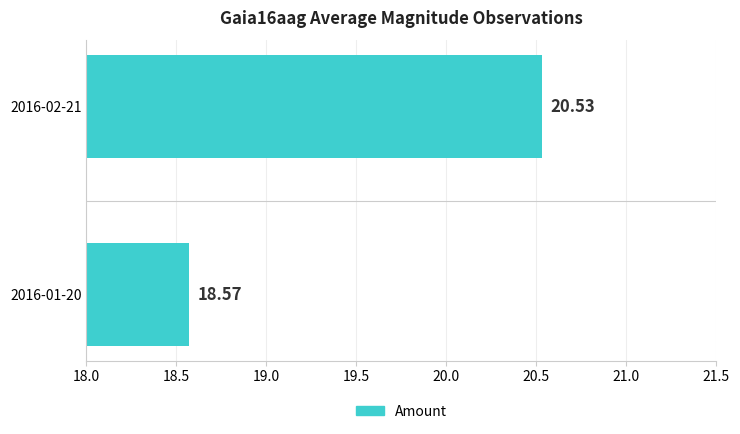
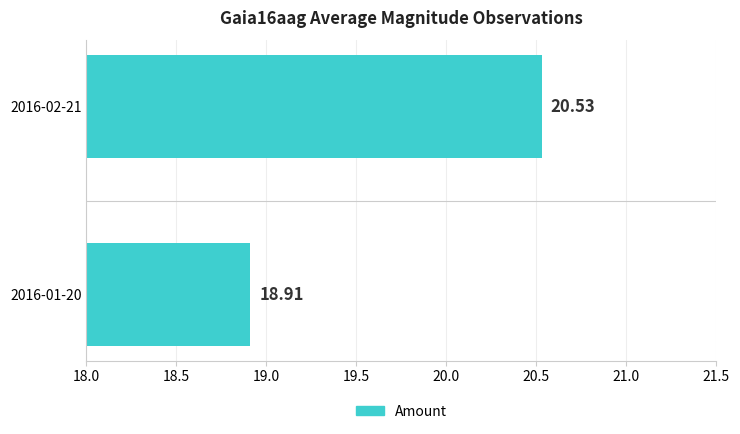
  {
    "2016-02-21": 20.53,
-   "2016-01-20": 18.57
+   "2016-01-20": 18.91
  }
